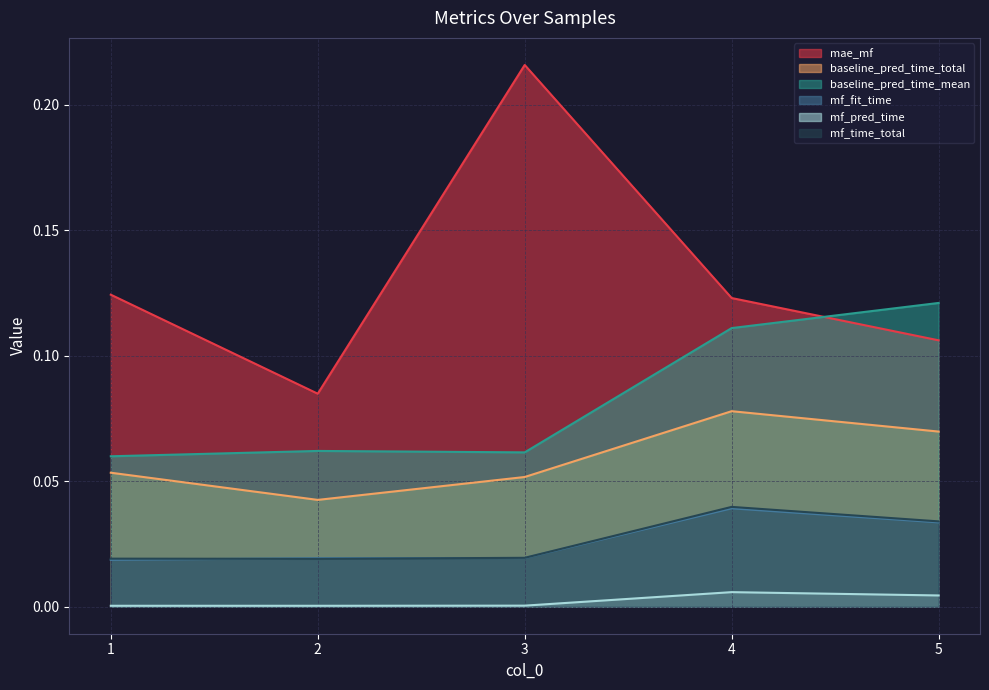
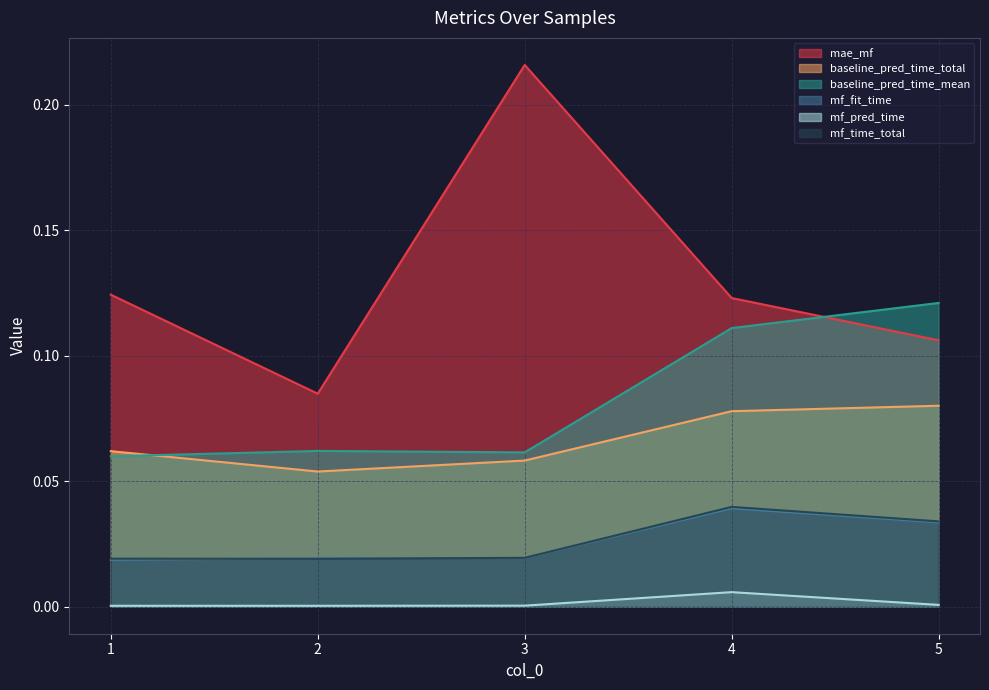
  {
    "mae_mf": {
      "1": 0.124,
      "2": 0.085,
      "3": 0.216,
      "4": 0.123,
      "5": 0.106
    },
    "baseline_pred_time_total": {
-     "1": 0.053,
-     "2": 0.043,
-     "3": 0.052,
+     "1": 0.062,
+     "2": 0.054,
+     "3": 0.058,
      "4": 0.078,
-     "5": 0.070
+     "5": 0.080
    },
    "mf_pred_time": {
      "1": 0.000,
      "2": 0.000,
      "3": 0.000,
      "4": 0.006,
-     "5": 0.004
+     "5": 0.001
    }
  }
